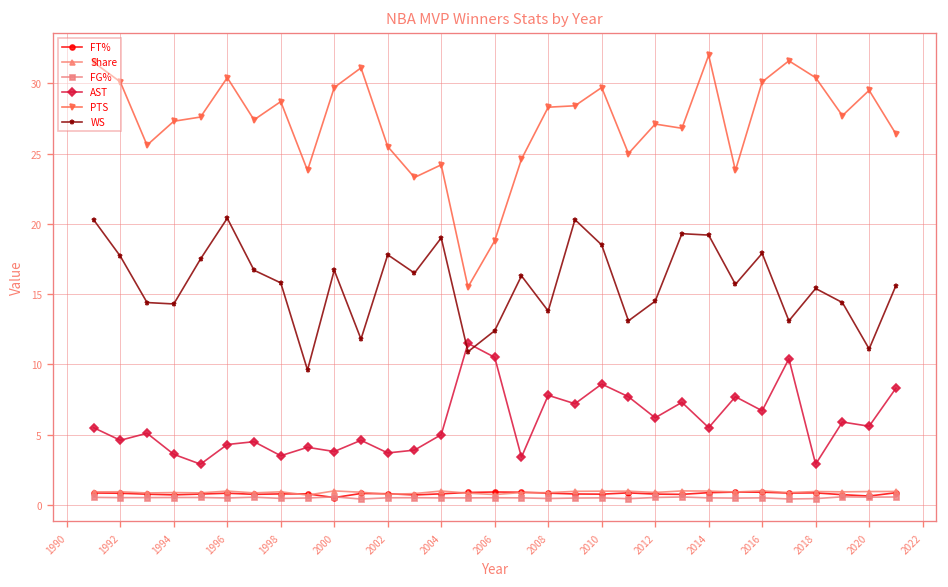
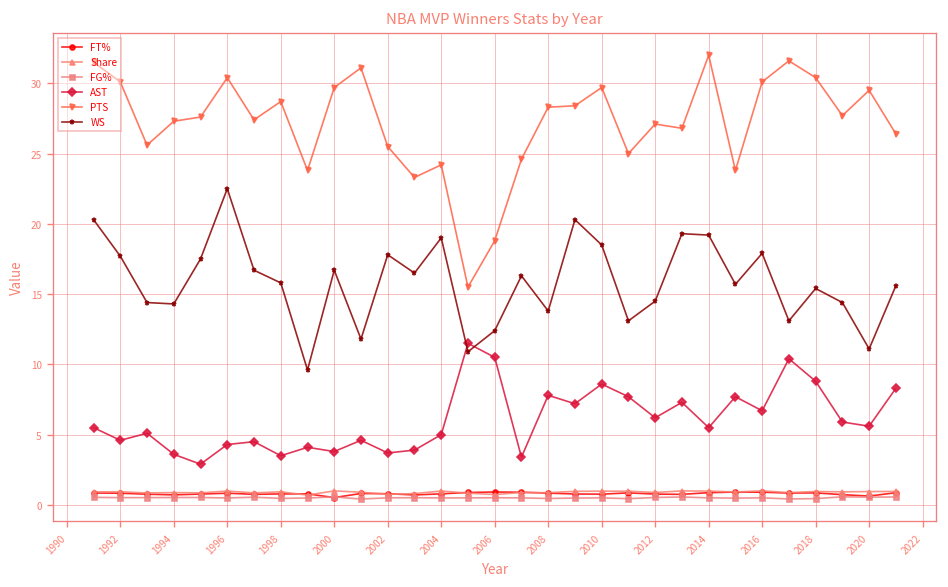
  {
    "AST": {
      "1992": 4.6,
      "1994": 3.6,
      "1996": 4.3,
      "1998": 3.5,
      "2000": 3.8,
      "2002": 3.7,
      "2004": 5.0,
      "2006": 10.5,
      "2008": 7.8,
      "2010": 8.6,
      "2012": 6.2,
      "2014": 5.5,
      "2016": 6.7,
-     "2018": 2.9,
+     "2018": 8.8,
      "2020": 5.6
    },
    "WS": {
      "1992": 17.7,
      "1994": 14.3,
-     "1996": 20.4,
+     "1996": 22.5,
      "1998": 15.8,
      "2000": 16.7,
      "2002": 17.8,
      "2004": 19.0,
      "2006": 12.4,
      "2008": 13.8,
      "2010": 18.5,
      "2012": 14.5,
      "2014": 19.2,
      "2016": 17.9,
      "2018": 15.4,
      "2020": 11.1
    }
  }
